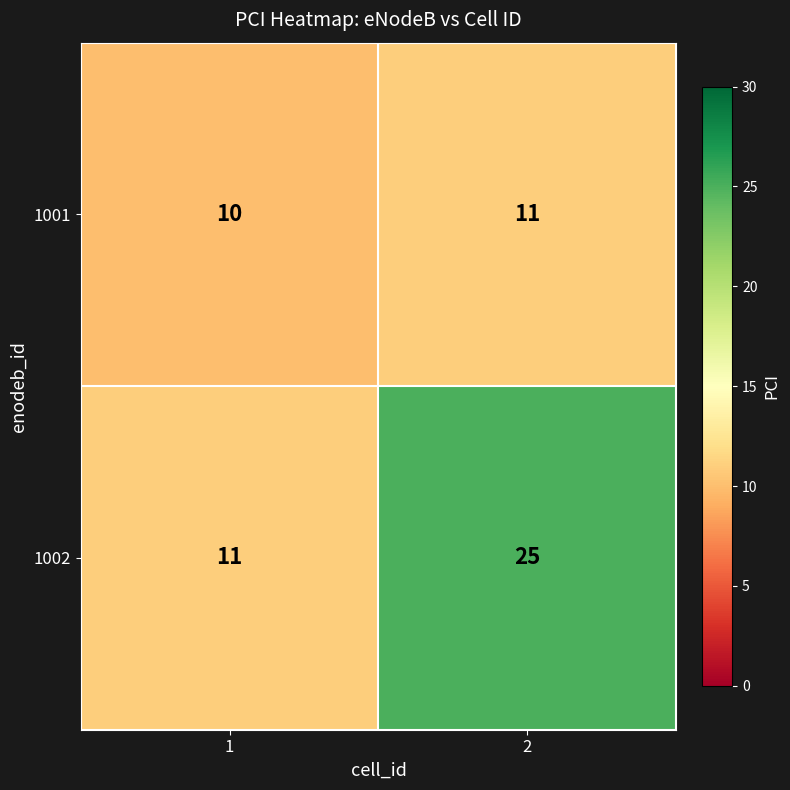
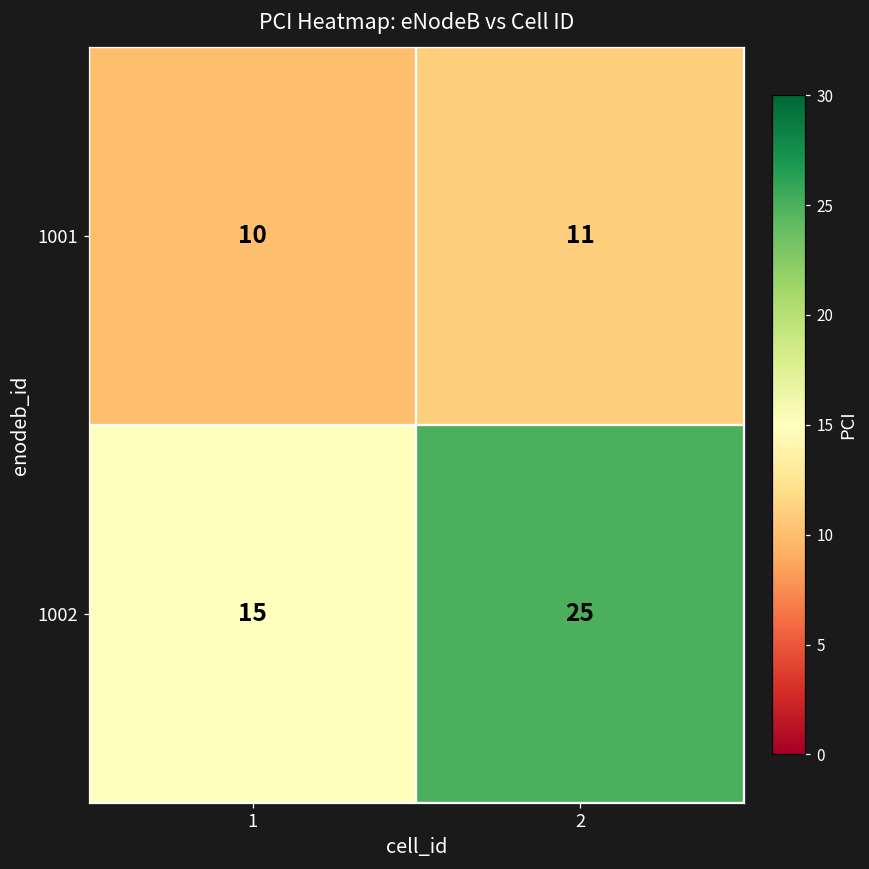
  {
    "1001": {
      "1": 10,
      "2": 11
    },
    "1002": {
-     "1": 11,
+     "1": 15,
      "2": 25
    }
  }
